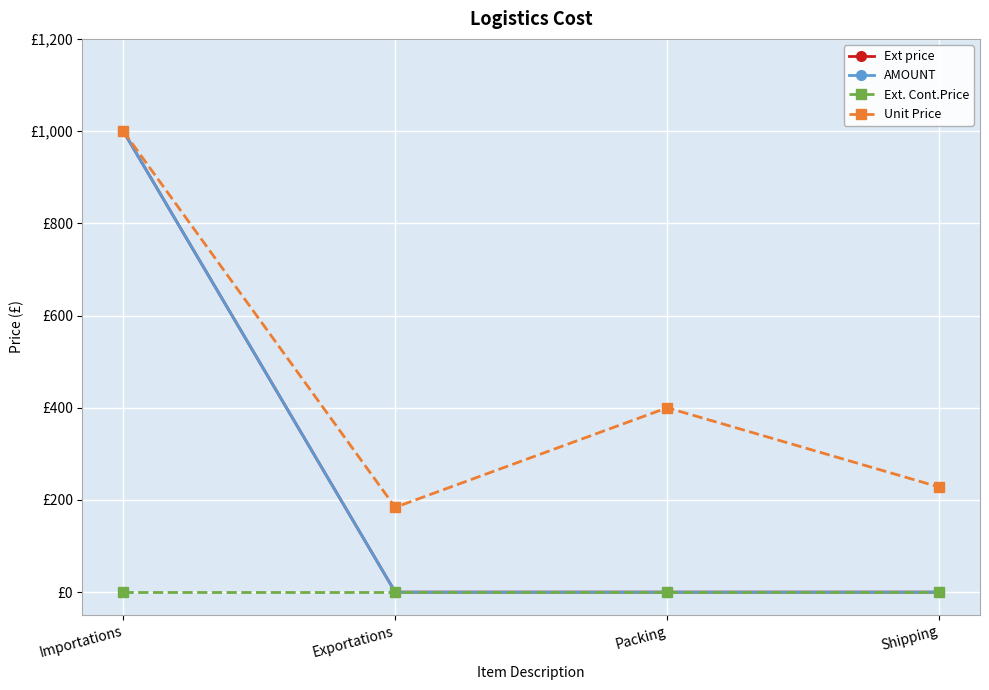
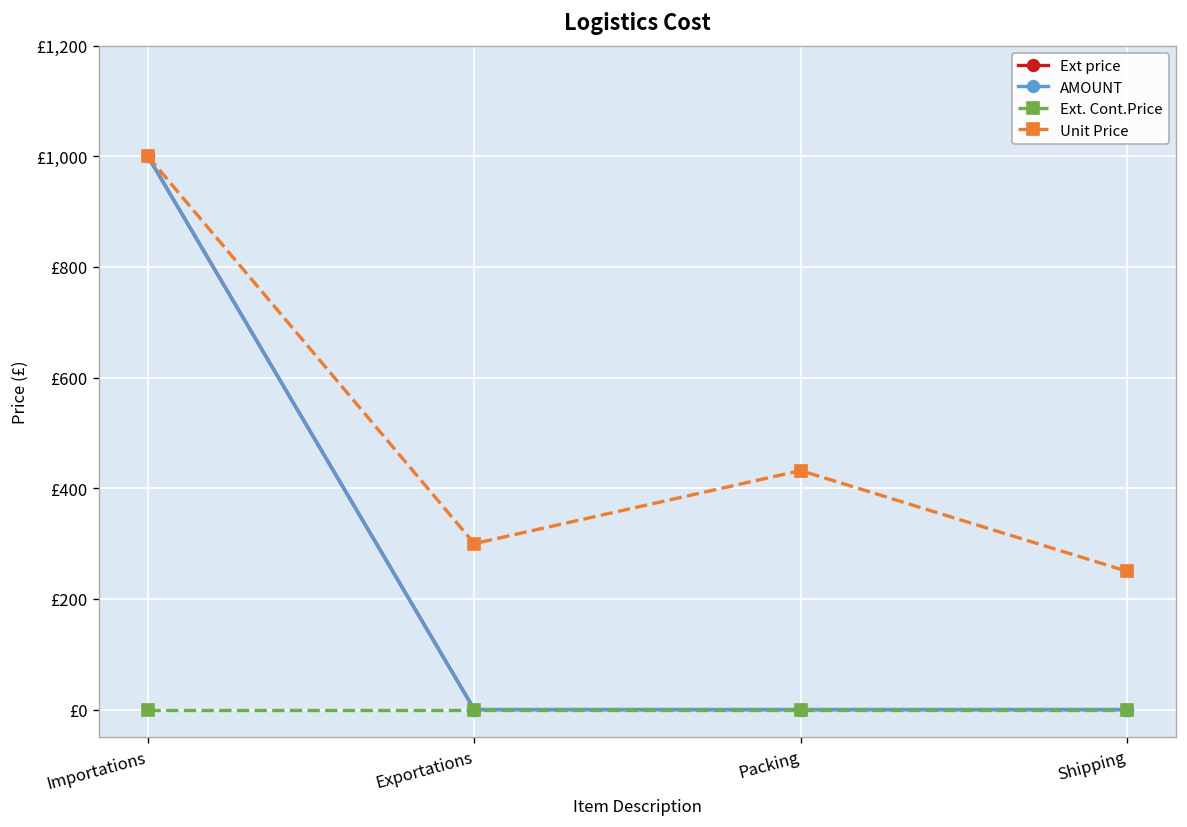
  {
    "Ext. Cont.Price": {
      "Importations": "£0"
    },
    "Unit Price": {
-     "Exportations": "£180",
-     "Packing": "£400",
-     "Shipping": "£230"
+     "Exportations": "£300",
+     "Packing": "£430",
+     "Shipping": "£250"
    }
  }
